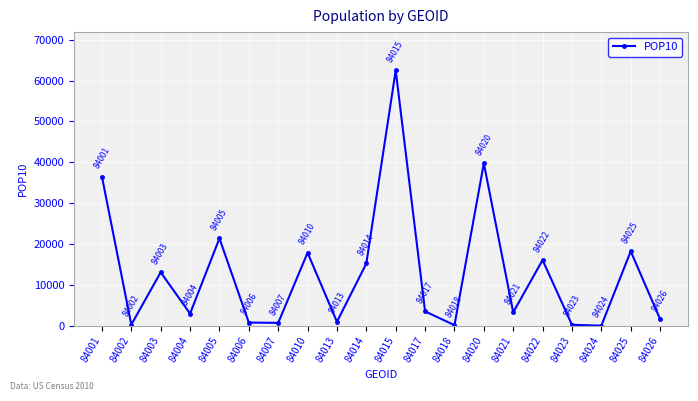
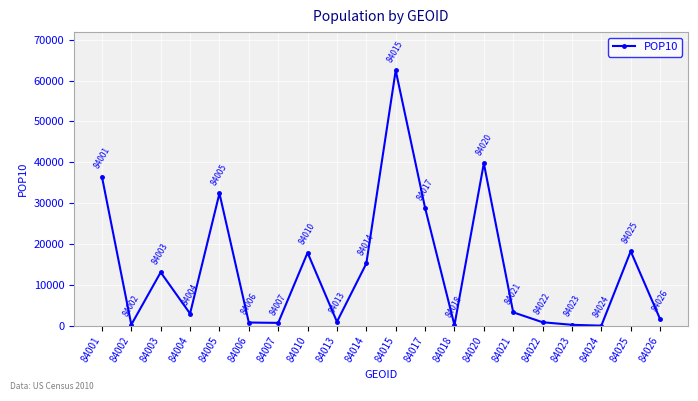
  {
-   "84005": 21000,
-   "84017": 4000,
-   "84022": 16000
+   "84005": 32000,
+   "84017": 29000,
+   "84022": 1000
  }
